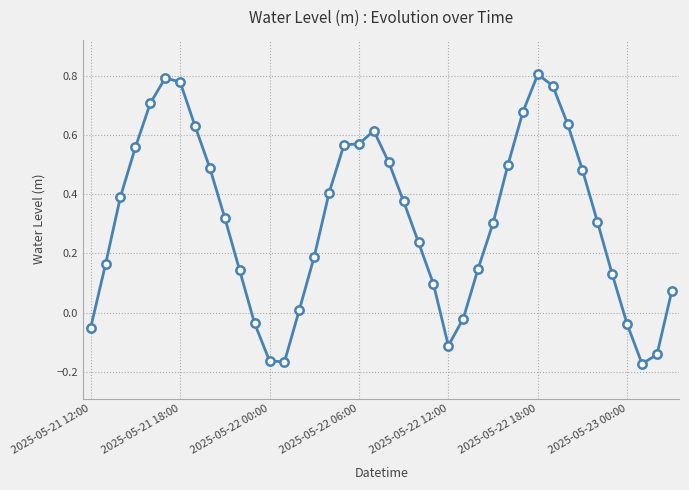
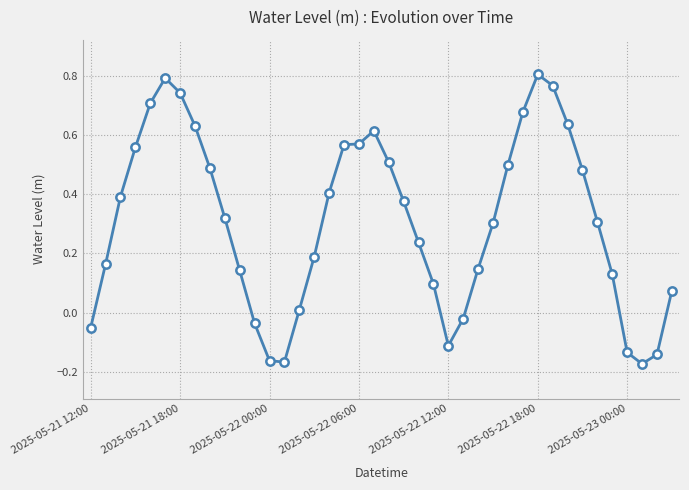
  {
    "2025-05-21 12:00": -0.05,
-   "2025-05-21 18:00": 0.78,
+   "2025-05-21 18:00": 0.74,
    "2025-05-22 00:00": -0.16,
    "2025-05-22 06:00": 0.57,
    "2025-05-22 12:00": -0.11,
    "2025-05-22 18:00": 0.80,
-   "2025-05-23 00:00": -0.04
+   "2025-05-23 00:00": -0.13
  }
